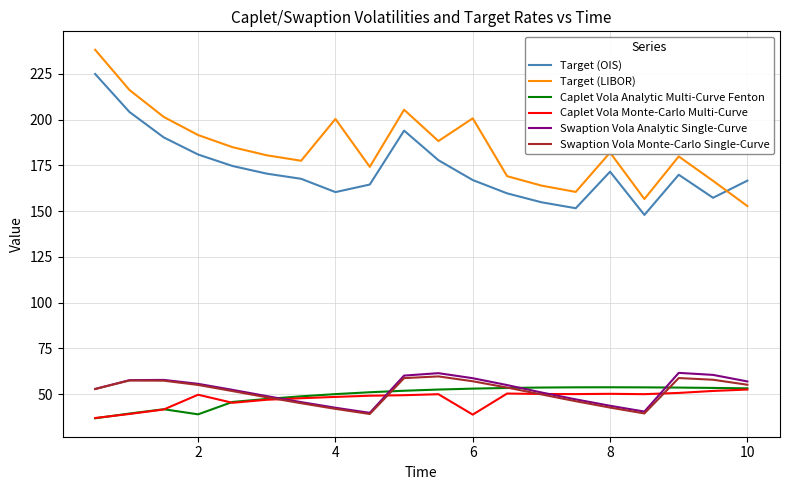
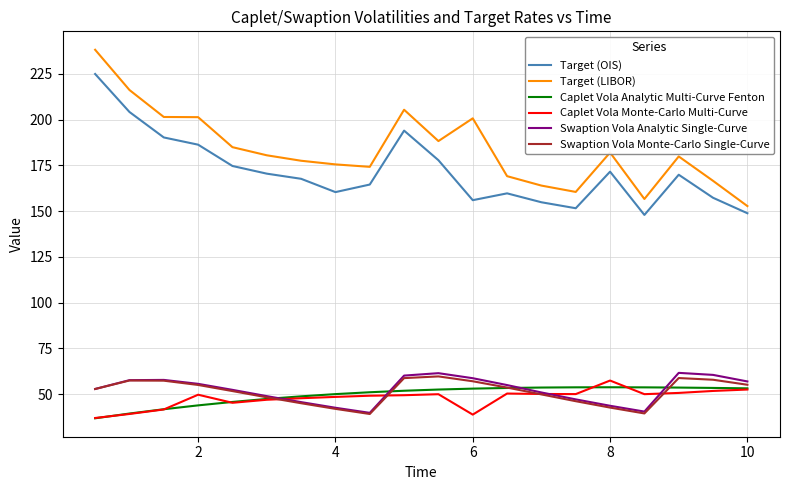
  {
    "Target (OIS)": {
-     "2": 181,
+     "2": 186,
      "4": 160,
-     "6": 167,
+     "6": 156,
      "8": 172,
-     "10": 167
+     "10": 149
    },
    "Target (LIBOR)": {
-     "2": 192,
-     "4": 200,
+     "2": 201,
+     "4": 175,
      "6": 201,
      "10": 153
    },
    "Caplet Vola Analytic Multi-Curve Fenton": {
-     "2": 39,
+     "2": 44,
      "4": 50,
      "6": 53,
      "8": 54
    },
    "Caplet Vola Monte-Carlo Multi-Curve": {
      "2": 50,
      "4": 48,
      "6": 39,
-     "8": 50
+     "8": 57
    },
    "Swaption Vola Analytic Single-Curve": {
      "6": 59,
      "10": 57
    },
    "Swaption Vola Monte-Carlo Single-Curve": {
      "6": 57,
      "10": 55
    }
  }
